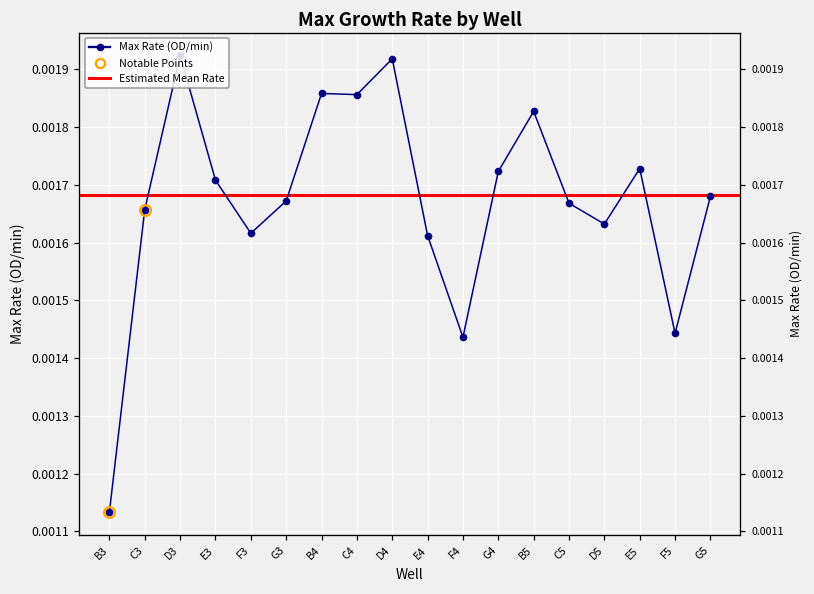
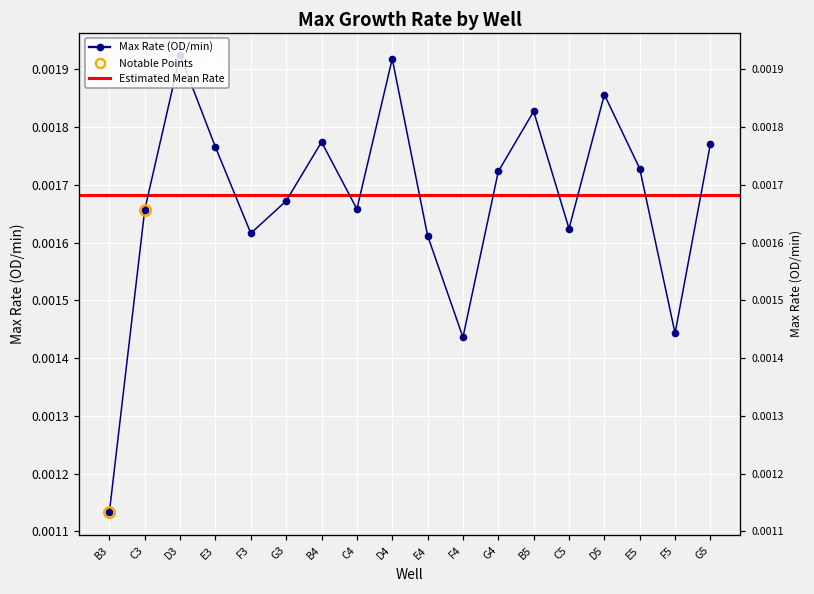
  {
    "Max Rate (OD/min)": {
-     "E3": 0.00171,
+     "E3": 0.00177,
      "F3": 0.00162,
      "G3": 0.00167,
-     "B4": 0.00186,
-     "C4": 0.00186,
+     "B4": 0.00177,
+     "C4": 0.00166,
      "D4": 0.00192,
      "E4": 0.00161,
      "F4": 0.00144,
      "G4": 0.00172,
      "B5": 0.00183,
-     "C5": 0.00167,
-     "D5": 0.00163,
+     "C5": 0.00162,
+     "D5": 0.00186,
      "E5": 0.00173,
      "F5": 0.00144,
-     "G5": 0.00168
+     "G5": 0.00177
    }
  }
